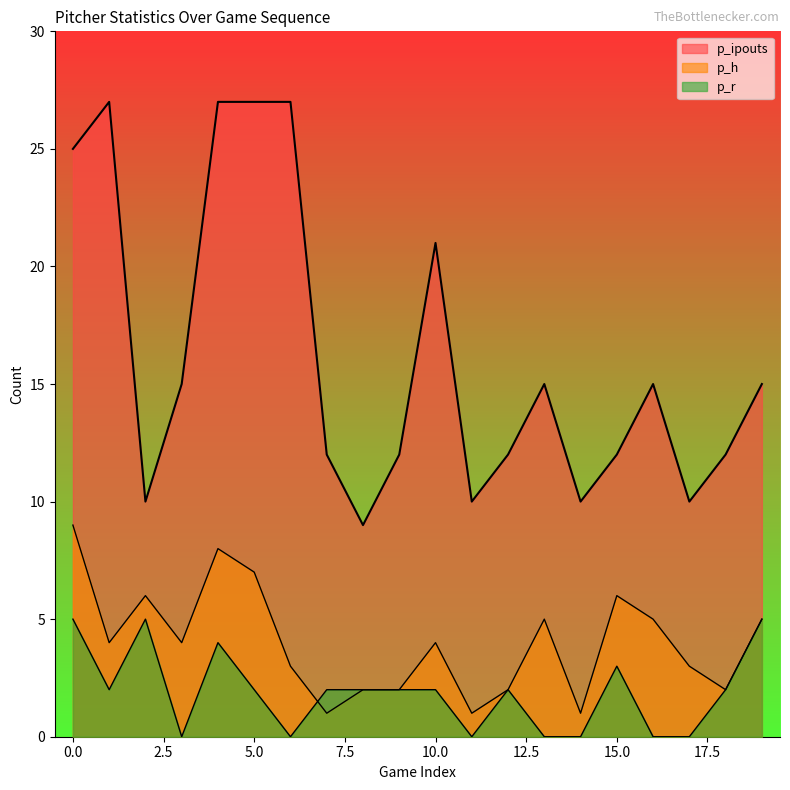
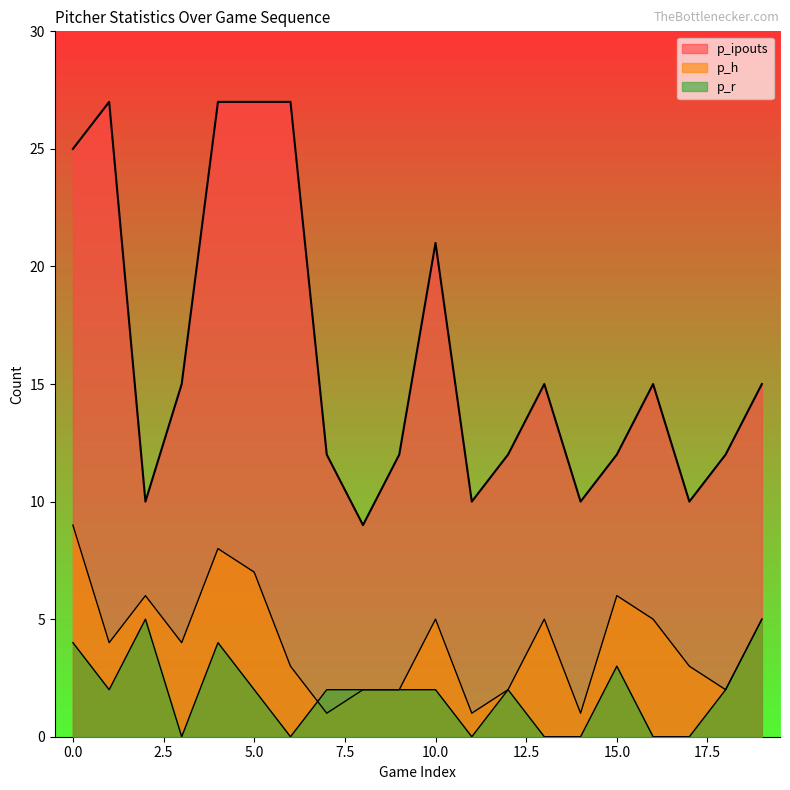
  {
    "p_ipouts": {
      "0.0": 25,
      "5.0": 27,
      "10.0": 21,
      "15.0": 12
    },
    "p_h": {
      "0.0": 9,
      "5.0": 7,
-     "10.0": 4,
+     "10.0": 5,
      "15.0": 6
    },
    "p_r": {
-     "0.0": 5,
+     "0.0": 4,
      "5.0": 2,
      "10.0": 2,
      "15.0": 3
    }
  }
